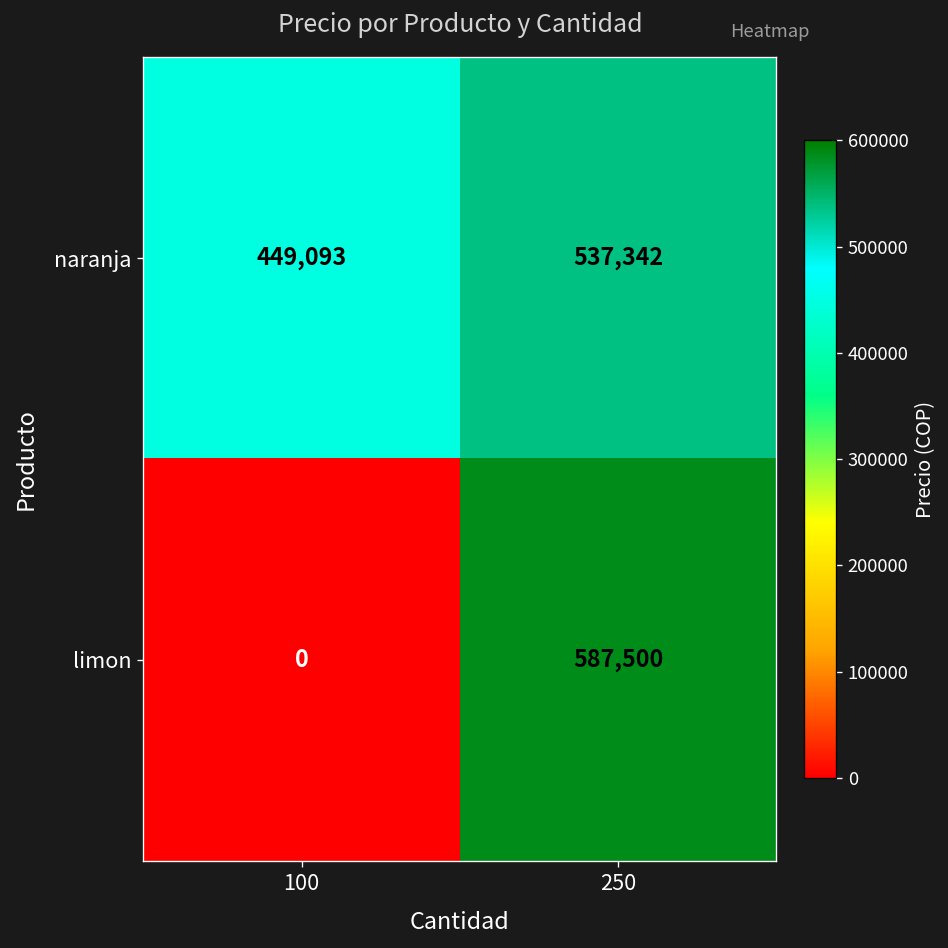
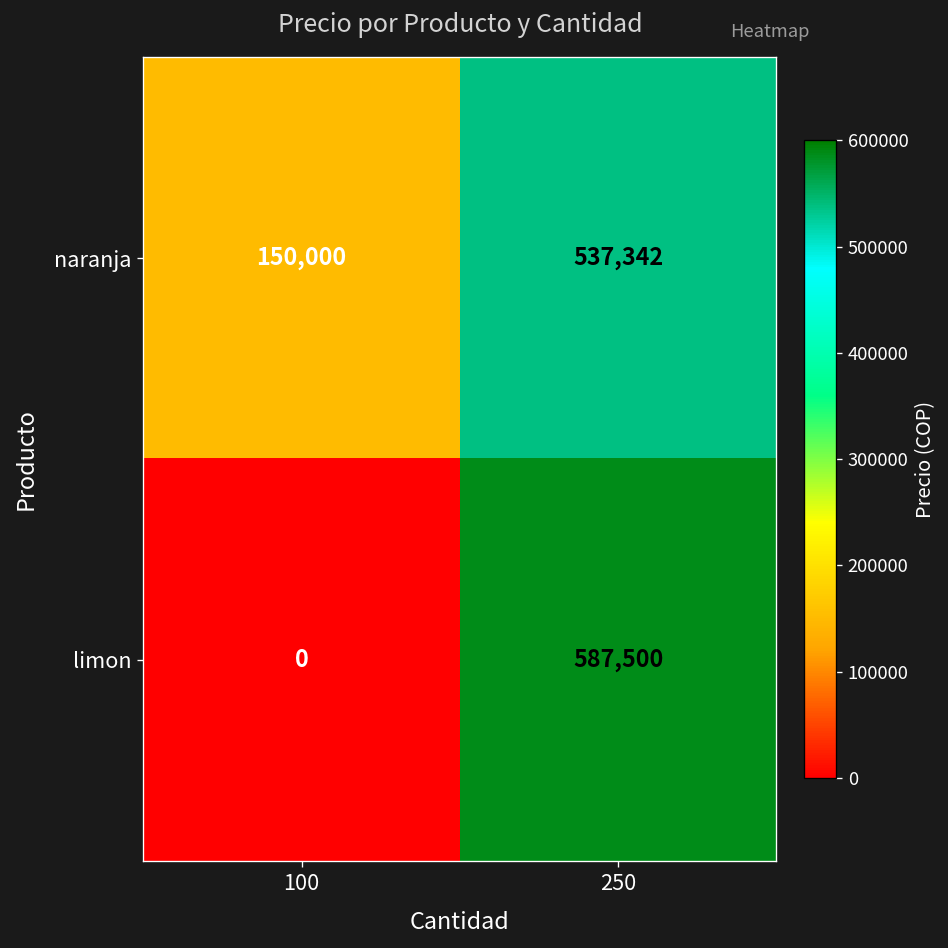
  {
    "naranja": {
-     "100": "449,093",
+     "100": "150,000",
      "250": "537,342"
    },
    "limon": {
      "100": "0",
      "250": "587,500"
    }
  }
